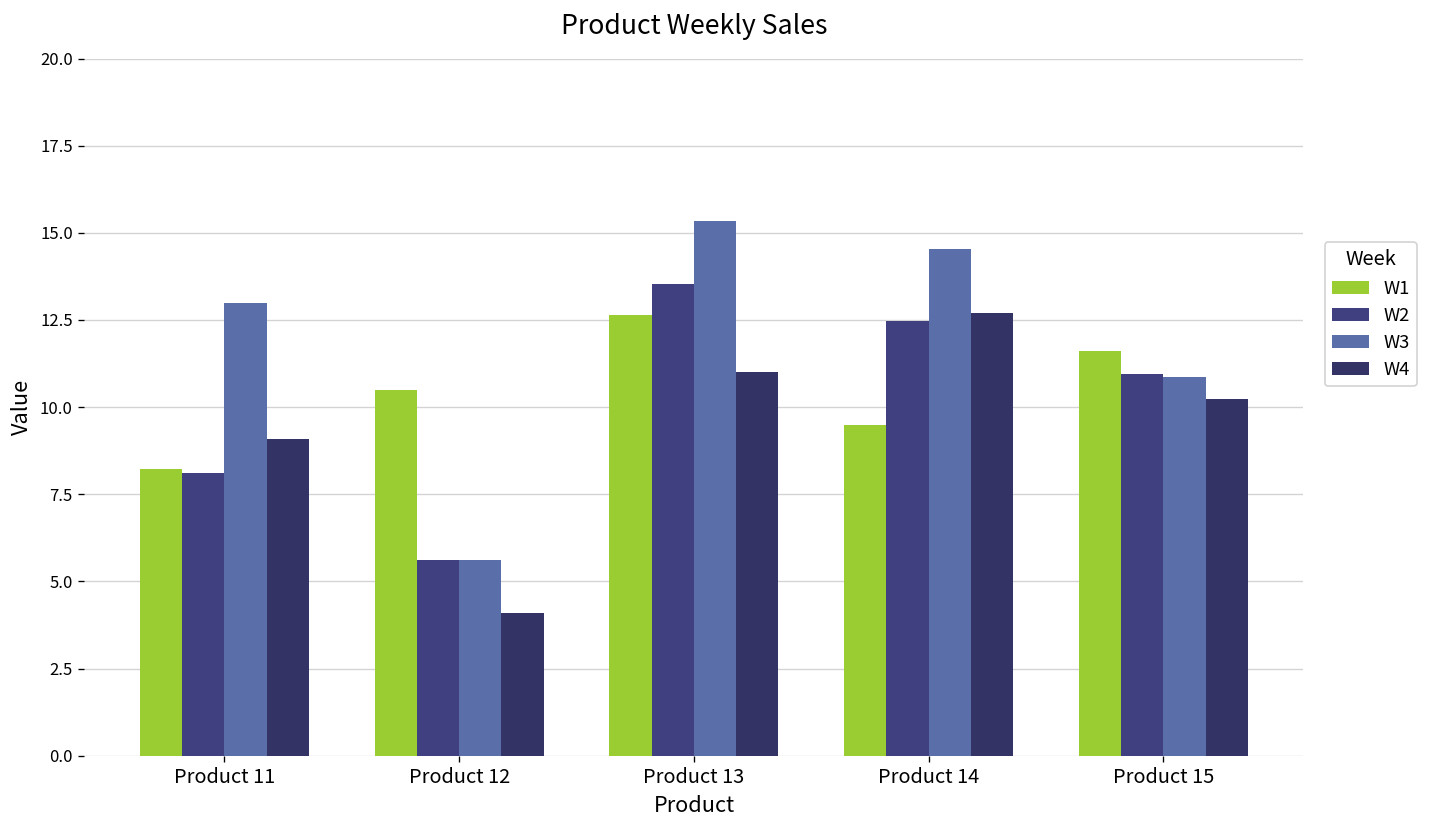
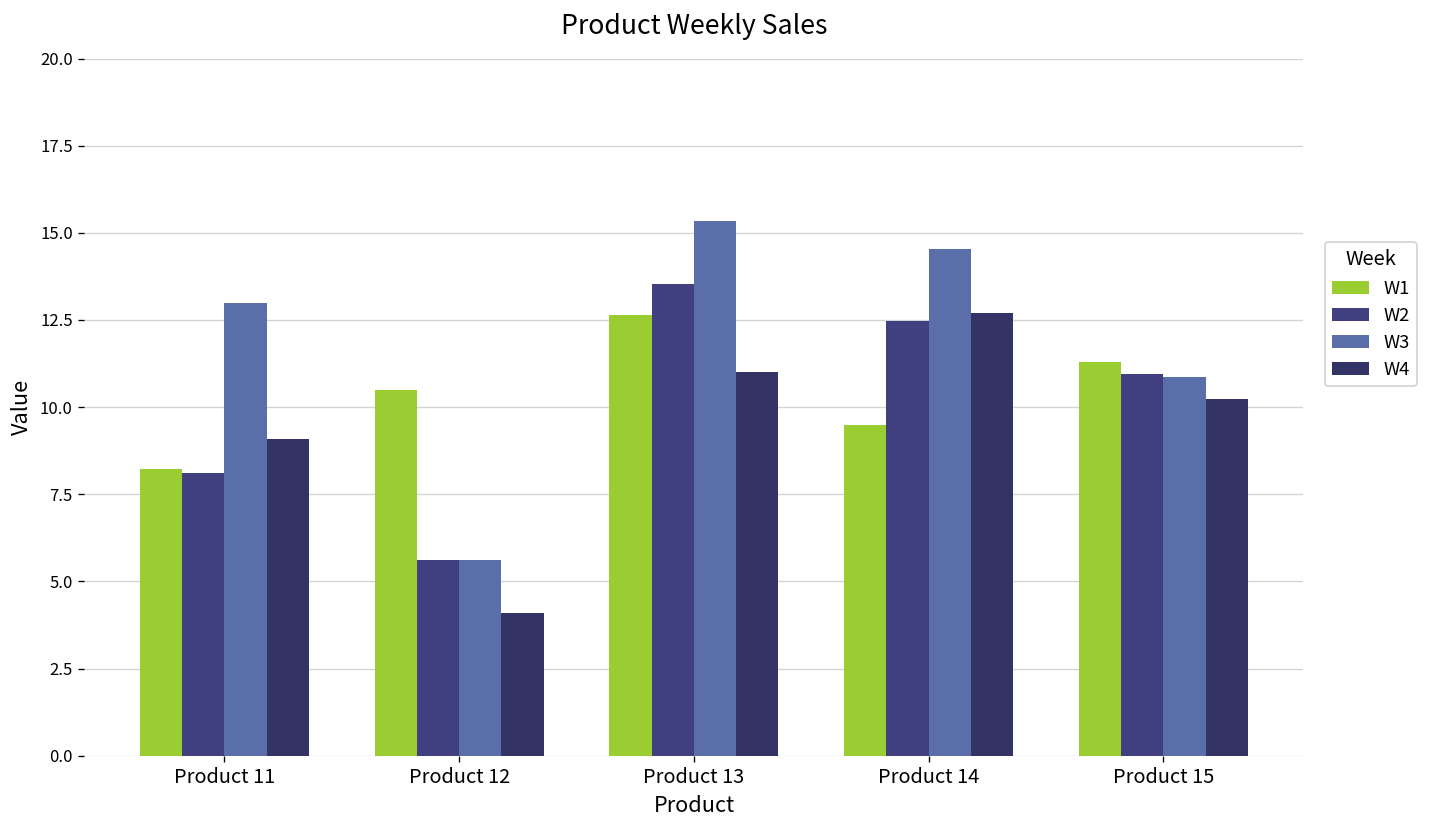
  {
    "W1": {
      "Product 11": 8.2,
      "Product 12": 10.5,
      "Product 13": 12.7,
      "Product 14": 9.5,
-     "Product 15": 11.6
+     "Product 15": 11.3
    },
    "W3": {
      "Product 11": 13.0,
      "Product 12": 5.6,
      "Product 13": 15.4,
      "Product 14": 14.5,
      "Product 15": 10.9
    }
  }
